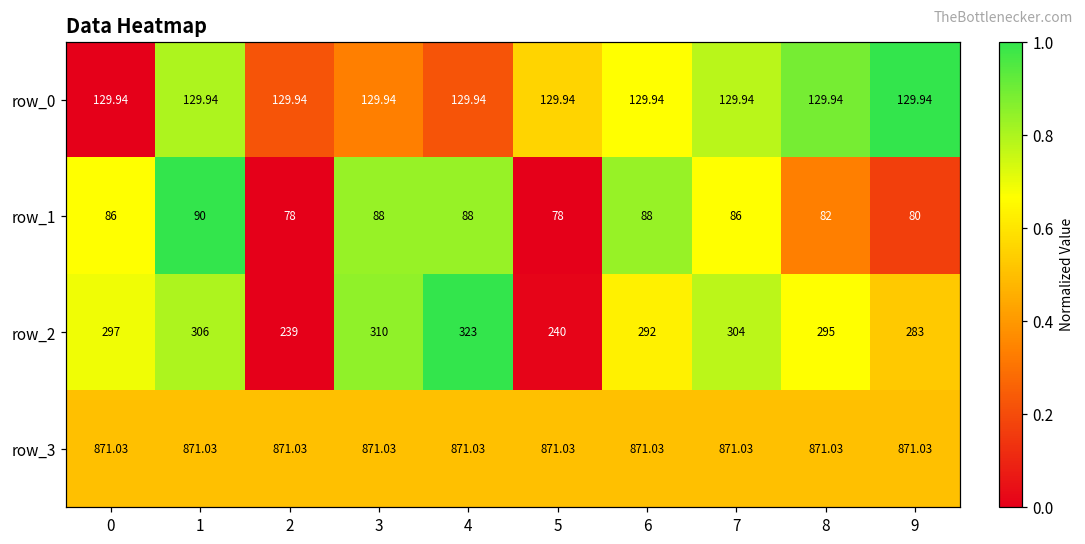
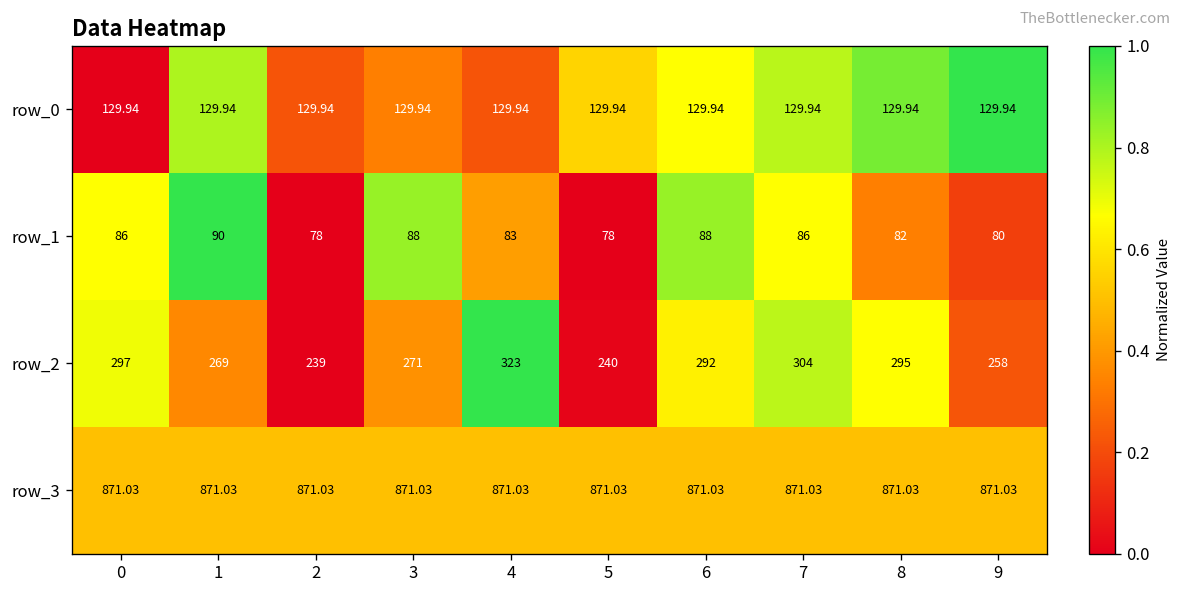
  {
    "row_0": {
      "0": 129.94,
      "1": 129.94,
      "2": 129.94,
      "3": 129.94,
      "4": 129.94,
      "5": 129.94,
      "6": 129.94,
      "7": 129.94,
      "8": 129.94,
      "9": 129.94
    },
    "row_1": {
      "0": 86,
      "1": 90,
      "2": 78,
      "3": 88,
-     "4": 88,
+     "4": 83,
      "5": 78,
      "6": 88,
      "7": 86,
      "8": 82,
      "9": 80
    },
    "row_2": {
      "0": 297,
-     "1": 306,
+     "1": 269,
      "2": 239,
-     "3": 310,
+     "3": 271,
      "4": 323,
      "5": 240,
      "6": 292,
      "7": 304,
      "8": 295,
-     "9": 283
+     "9": 258
    },
    "row_3": {
      "0": 871.03,
      "1": 871.03,
      "2": 871.03,
      "3": 871.03,
      "4": 871.03,
      "5": 871.03,
      "6": 871.03,
      "7": 871.03,
      "8": 871.03,
      "9": 871.03
    }
  }
